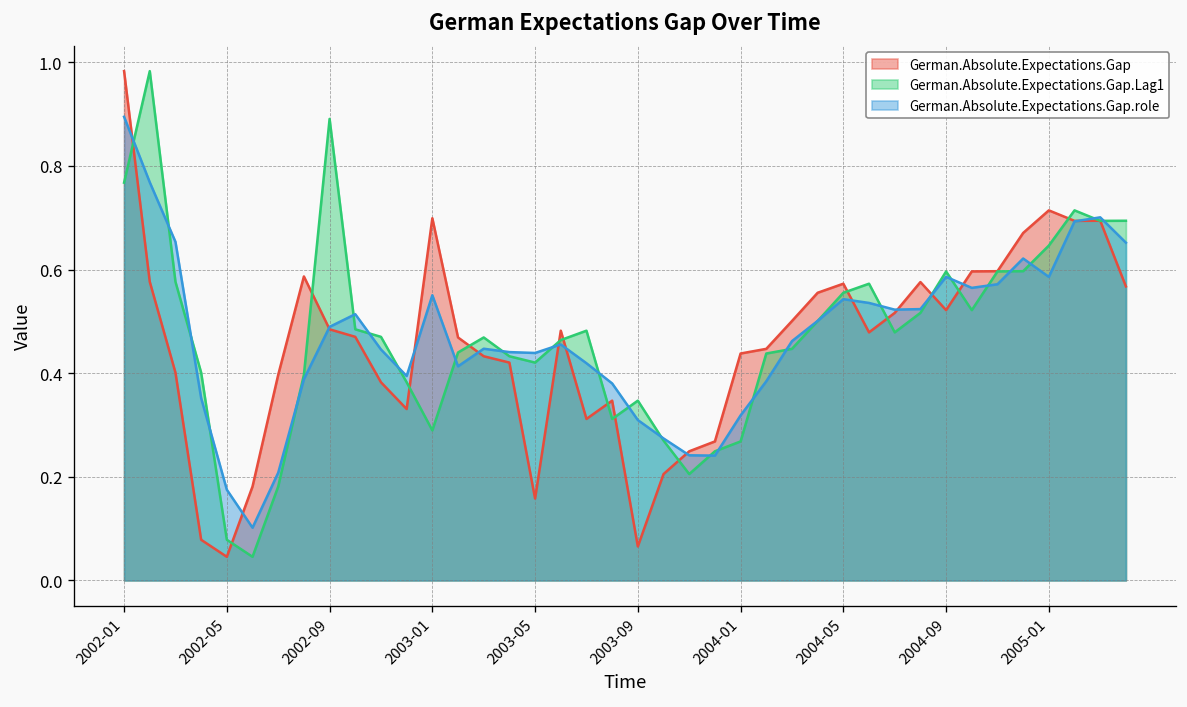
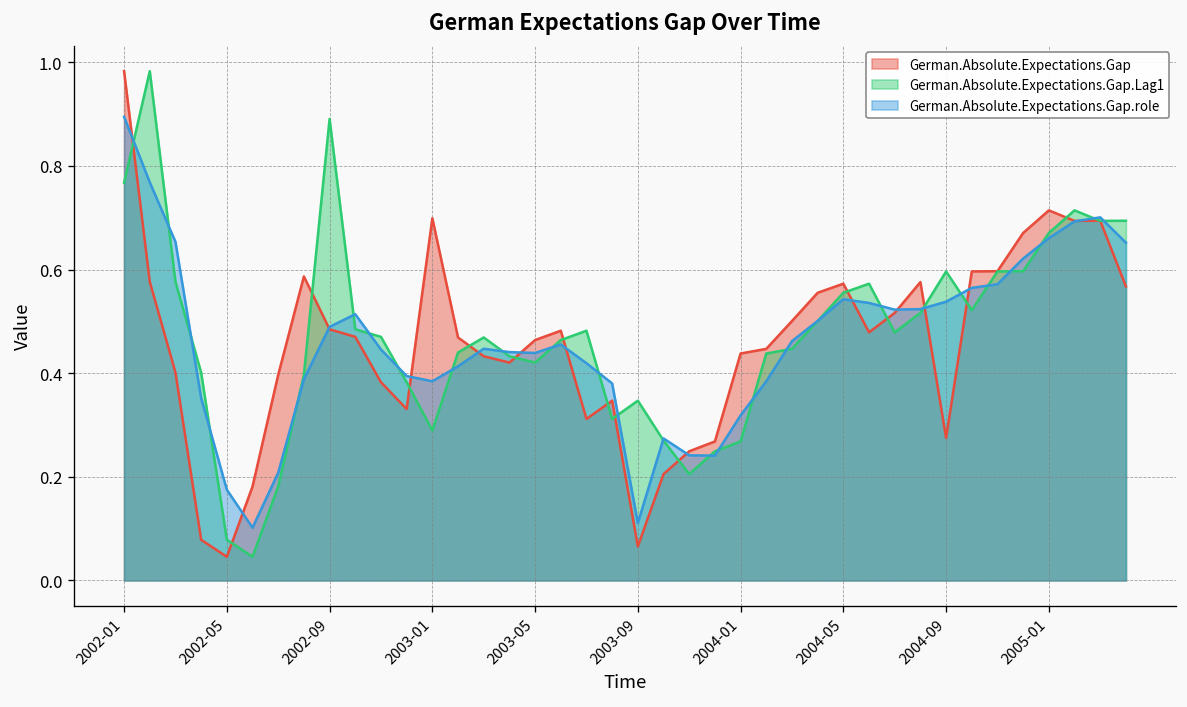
  {
    "German.Absolute.Expectations.Gap": {
      "2002-01": 0.98,
      "2002-05": 0.05,
      "2003-01": 0.70,
-     "2003-05": 0.16,
+     "2003-05": 0.46,
      "2003-09": 0.07,
      "2004-01": 0.44,
      "2004-05": 0.57,
-     "2004-09": 0.52,
+     "2004-09": 0.27,
      "2005-01": 0.71
    },
    "German.Absolute.Expectations.Gap.Lag1": {
      "2002-01": 0.77,
      "2002-05": 0.08,
      "2002-09": 0.89,
      "2003-01": 0.29,
      "2003-05": 0.42,
      "2003-09": 0.35,
      "2004-01": 0.27,
      "2004-05": 0.56,
      "2004-09": 0.60,
-     "2005-01": 0.65
+     "2005-01": 0.67
    },
    "German.Absolute.Expectations.Gap.role": {
      "2002-01": 0.89,
      "2002-05": 0.18,
-     "2003-01": 0.55,
+     "2003-01": 0.38,
      "2003-05": 0.44,
-     "2003-09": 0.31,
+     "2003-09": 0.11,
      "2004-01": 0.32,
      "2004-05": 0.54,
-     "2004-09": 0.59,
-     "2005-01": 0.59
+     "2004-09": 0.54,
+     "2005-01": 0.66
    }
  }
